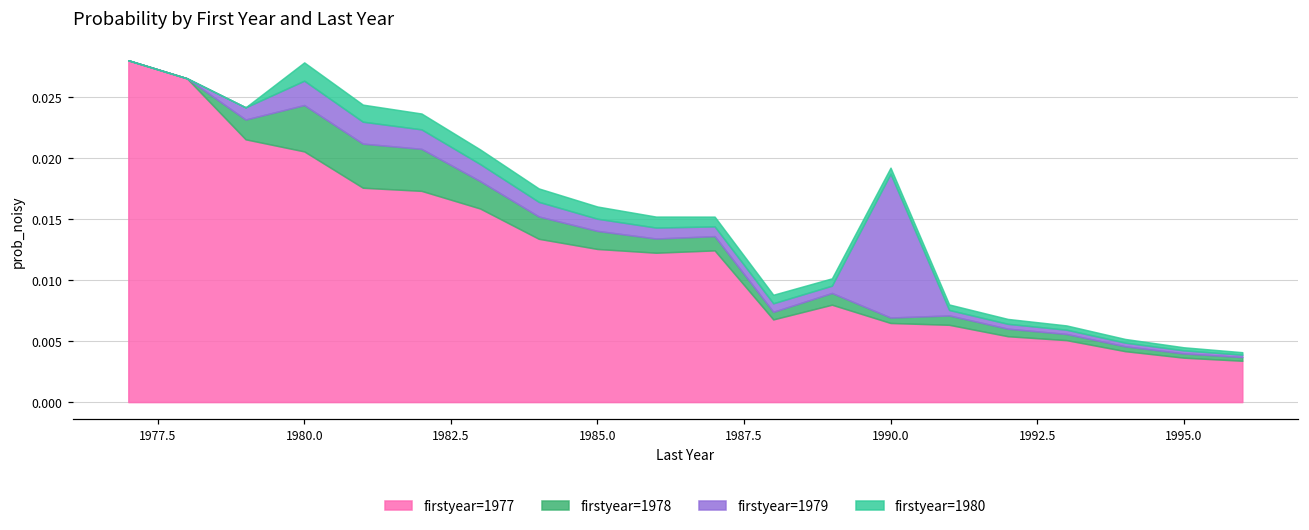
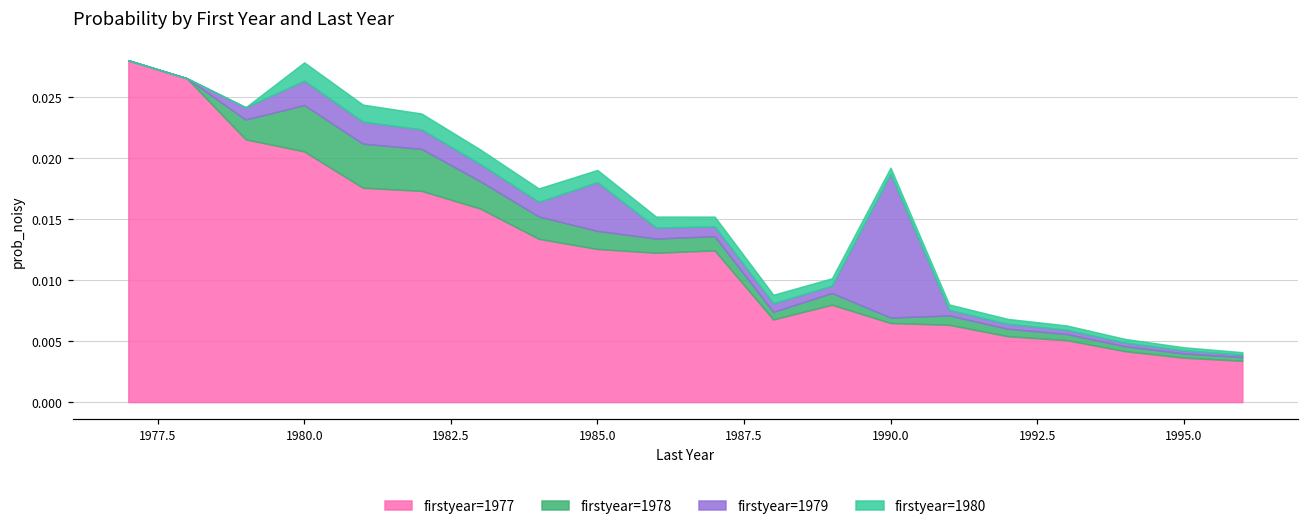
  {
    "firstyear=1977": {
      "1980.0": 0.0206,
      "1985.0": 0.0126,
      "1990.0": 0.0065,
      "1995.0": 0.0036
    },
    "firstyear=1979": {
      "1980.0": 0.002,
-     "1985.0": 0.001,
+     "1985.0": 0.004,
      "1990.0": 0.012,
      "1995.0": 0.0003
    }
  }
